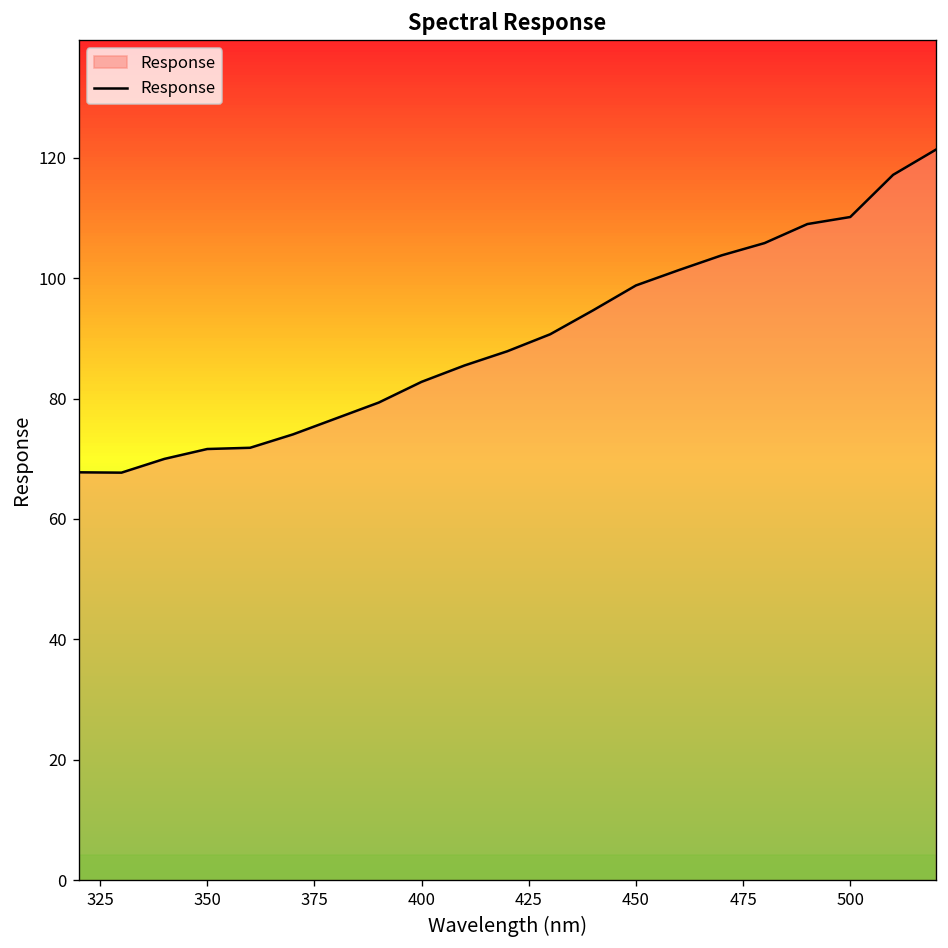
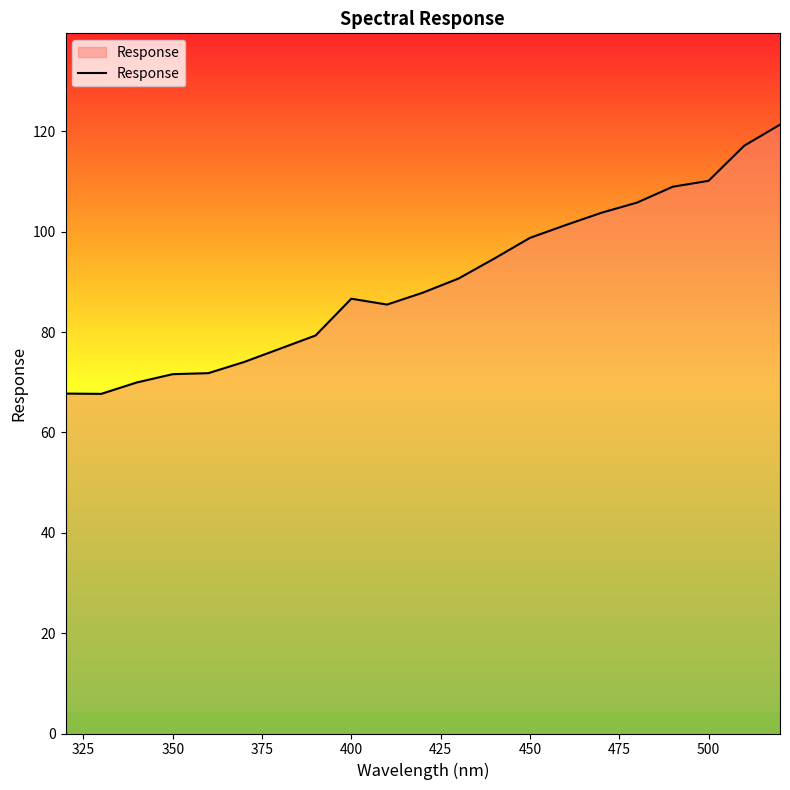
  {
    "350": 72,
-   "400": 83,
+   "400": 87,
    "450": 99,
    "500": 110
  }
